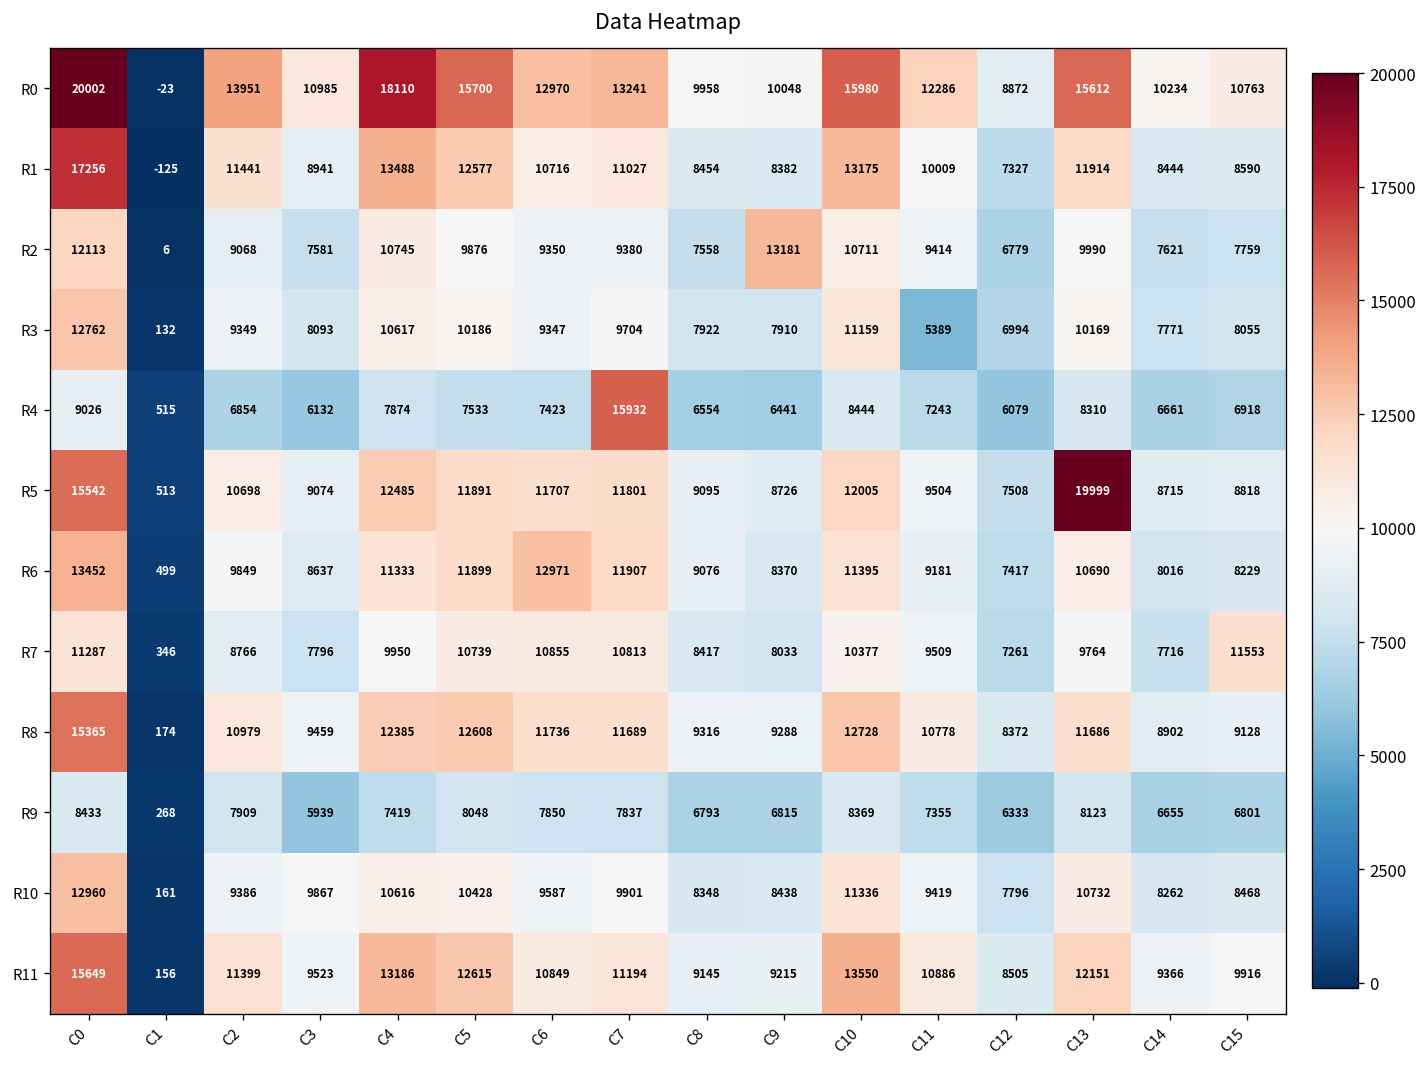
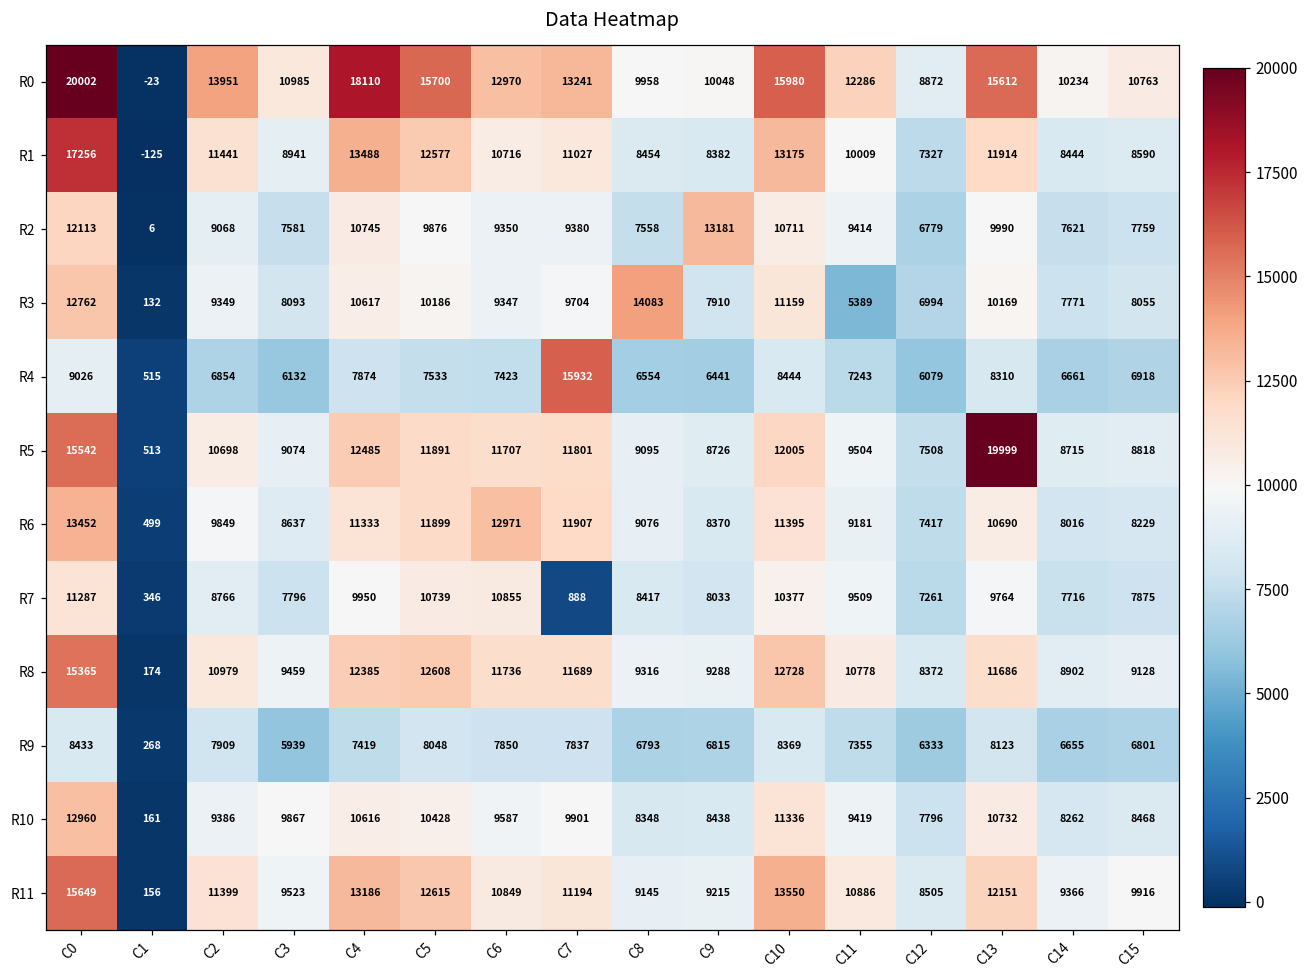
  {
    "R0": {
      "C0": 20002,
      "C1": -23,
      "C2": 13951,
      "C3": 10985,
      "C4": 18110,
      "C5": 15700,
      "C6": 12970,
      "C7": 13241,
      "C8": 9958,
      "C9": 10048,
      "C10": 15980,
      "C11": 12286,
      "C12": 8872,
      "C13": 15612,
      "C14": 10234,
      "C15": 10763
    },
    "R1": {
      "C0": 17256,
      "C1": -125,
      "C2": 11441,
      "C3": 8941,
      "C4": 13488,
      "C5": 12577,
      "C6": 10716,
      "C7": 11027,
      "C8": 8454,
      "C9": 8382,
      "C10": 13175,
      "C11": 10009,
      "C12": 7327,
      "C13": 11914,
      "C14": 8444,
      "C15": 8590
    },
    "R2": {
      "C0": 12113,
      "C1": 6,
      "C2": 9068,
      "C3": 7581,
      "C4": 10745,
      "C5": 9876,
      "C6": 9350,
      "C7": 9380,
      "C8": 7558,
      "C9": 13181,
      "C10": 10711,
      "C11": 9414,
      "C12": 6779,
      "C13": 9990,
      "C14": 7621,
      "C15": 7759
    },
    "R3": {
      "C0": 12762,
      "C1": 132,
      "C2": 9349,
      "C3": 8093,
      "C4": 10617,
      "C5": 10186,
      "C6": 9347,
      "C7": 9704,
-     "C8": 7922,
+     "C8": 14083,
      "C9": 7910,
      "C10": 11159,
      "C11": 5389,
      "C12": 6994,
      "C13": 10169,
      "C14": 7771,
      "C15": 8055
    },
    "R4": {
      "C0": 9026,
      "C1": 515,
      "C2": 6854,
      "C3": 6132,
      "C4": 7874,
      "C5": 7533,
      "C6": 7423,
      "C7": 15932,
      "C8": 6554,
      "C9": 6441,
      "C10": 8444,
      "C11": 7243,
      "C12": 6079,
      "C13": 8310,
      "C14": 6661,
      "C15": 6918
    },
    "R5": {
      "C0": 15542,
      "C1": 513,
      "C2": 10698,
      "C3": 9074,
      "C4": 12485,
      "C5": 11891,
      "C6": 11707,
      "C7": 11801,
      "C8": 9095,
      "C9": 8726,
      "C10": 12005,
      "C11": 9504,
      "C12": 7508,
      "C13": 19999,
      "C14": 8715,
      "C15": 8818
    },
    "R6": {
      "C0": 13452,
      "C1": 499,
      "C2": 9849,
      "C3": 8637,
      "C4": 11333,
      "C5": 11899,
      "C6": 12971,
      "C7": 11907,
      "C8": 9076,
      "C9": 8370,
      "C10": 11395,
      "C11": 9181,
      "C12": 7417,
      "C13": 10690,
      "C14": 8016,
      "C15": 8229
    },
    "R7": {
      "C0": 11287,
      "C1": 346,
      "C2": 8766,
      "C3": 7796,
      "C4": 9950,
      "C5": 10739,
      "C6": 10855,
-     "C7": 10813,
+     "C7": 888,
      "C8": 8417,
      "C9": 8033,
      "C10": 10377,
      "C11": 9509,
      "C12": 7261,
      "C13": 9764,
      "C14": 7716,
-     "C15": 11553
+     "C15": 7875
    },
    "R8": {
      "C0": 15365,
      "C1": 174,
      "C2": 10979,
      "C3": 9459,
      "C4": 12385,
      "C5": 12608,
      "C6": 11736,
      "C7": 11689,
      "C8": 9316,
      "C9": 9288,
      "C10": 12728,
      "C11": 10778,
      "C12": 8372,
      "C13": 11686,
      "C14": 8902,
      "C15": 9128
    },
    "R9": {
      "C0": 8433,
      "C1": 268,
      "C2": 7909,
      "C3": 5939,
      "C4": 7419,
      "C5": 8048,
      "C6": 7850,
      "C7": 7837,
      "C8": 6793,
      "C9": 6815,
      "C10": 8369,
      "C11": 7355,
      "C12": 6333,
      "C13": 8123,
      "C14": 6655,
      "C15": 6801
    },
    "R10": {
      "C0": 12960,
      "C1": 161,
      "C2": 9386,
      "C3": 9867,
      "C4": 10616,
      "C5": 10428,
      "C6": 9587,
      "C7": 9901,
      "C8": 8348,
      "C9": 8438,
      "C10": 11336,
      "C11": 9419,
      "C12": 7796,
      "C13": 10732,
      "C14": 8262,
      "C15": 8468
    },
    "R11": {
      "C0": 15649,
      "C1": 156,
      "C2": 11399,
      "C3": 9523,
      "C4": 13186,
      "C5": 12615,
      "C6": 10849,
      "C7": 11194,
      "C8": 9145,
      "C9": 9215,
      "C10": 13550,
      "C11": 10886,
      "C12": 8505,
      "C13": 12151,
      "C14": 9366,
      "C15": 9916
    }
  }
